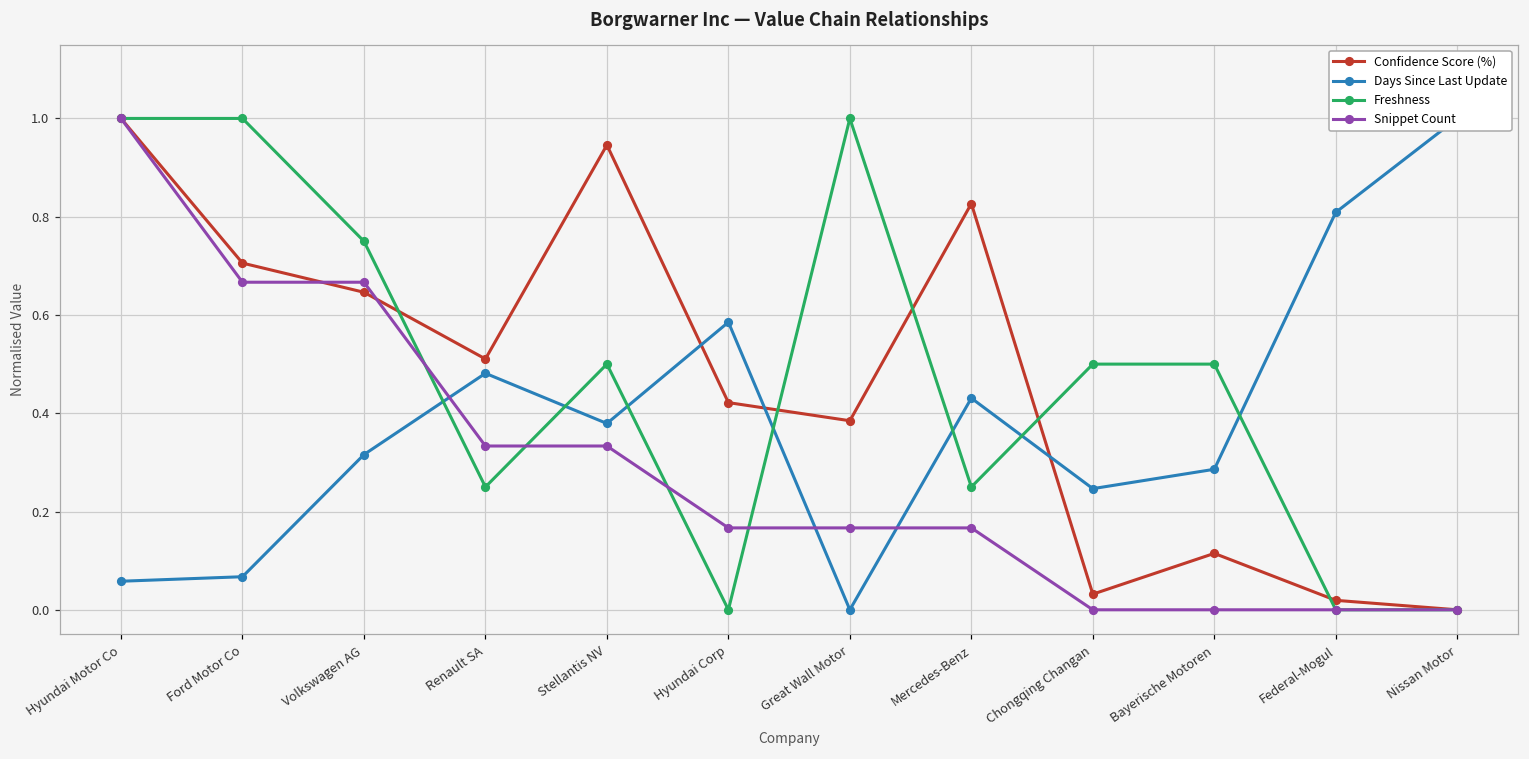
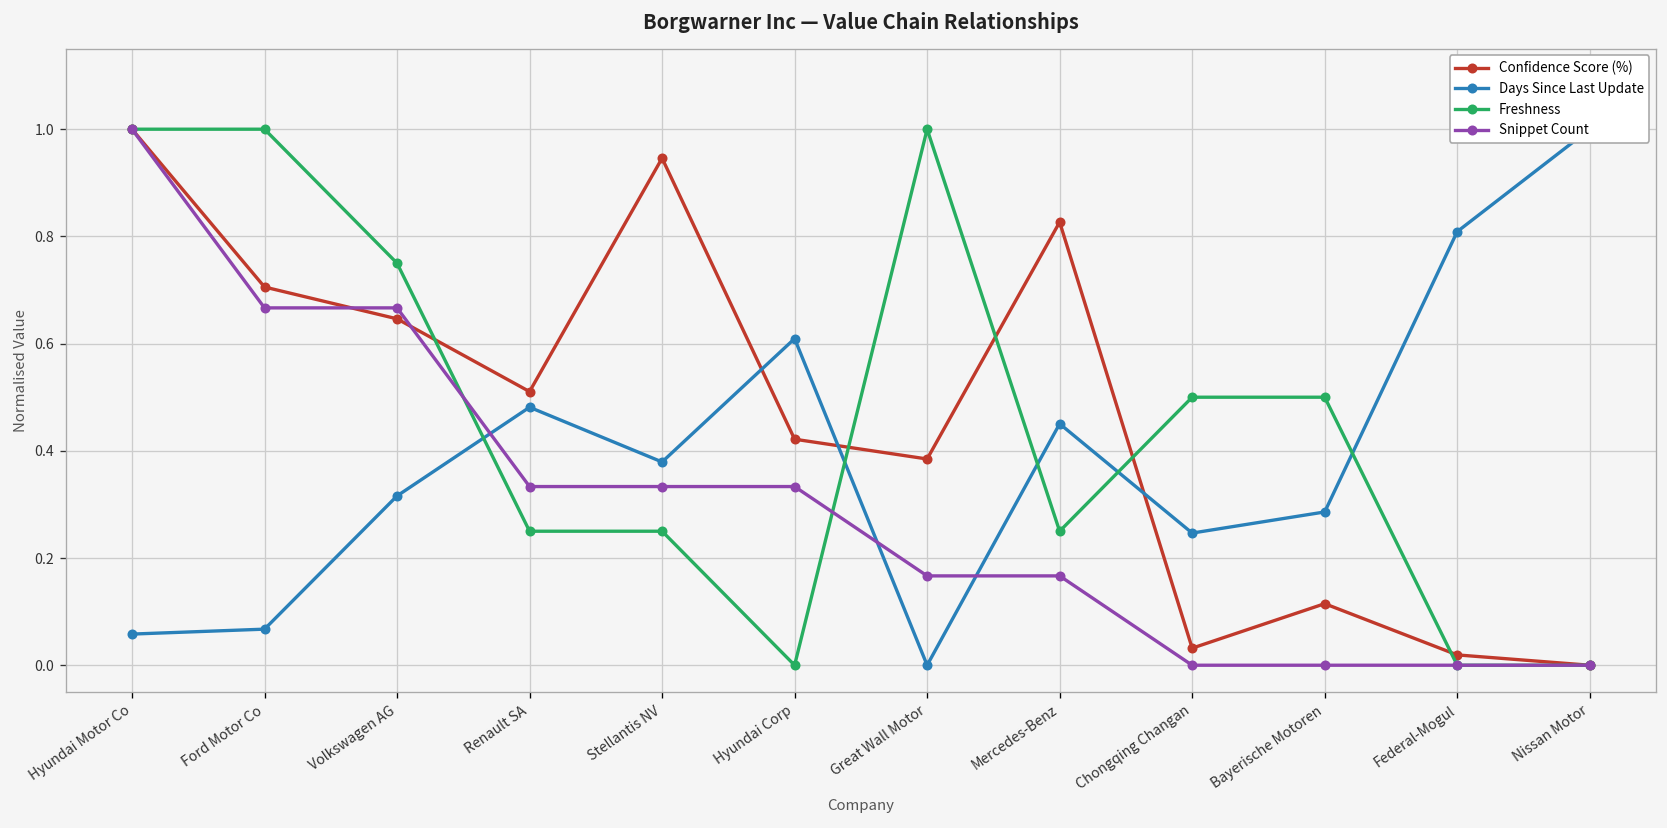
  {
    "Confidence Score (%)": {
      "Ford Motor Co": 0.71,
      "Volkswagen AG": 0.65,
      "Renault SA": 0.51,
      "Stellantis NV": 0.95,
      "Hyundai Corp": 0.42,
      "Great Wall Motor": 0.38,
      "Mercedes-Benz": 0.83,
      "Chongqing Changan": 0.03,
      "Bayerische Motoren": 0.11,
      "Federal-Mogul": 0.02
    },
    "Days Since Last Update": {
      "Hyundai Motor Co": 0.06,
      "Ford Motor Co": 0.07,
      "Volkswagen AG": 0.32,
      "Renault SA": 0.48,
      "Stellantis NV": 0.38,
-     "Hyundai Corp": 0.59,
+     "Hyundai Corp": 0.61,
      "Great Wall Motor": 0.00,
-     "Mercedes-Benz": 0.43,
+     "Mercedes-Benz": 0.45,
      "Chongqing Changan": 0.25,
      "Bayerische Motoren": 0.29,
      "Federal-Mogul": 0.81
    },
    "Freshness": {
      "Ford Motor Co": 1.00,
      "Volkswagen AG": 0.75,
      "Renault SA": 0.25,
-     "Stellantis NV": 0.50,
+     "Stellantis NV": 0.25,
      "Hyundai Corp": 0.00,
      "Great Wall Motor": 1.00,
      "Mercedes-Benz": 0.25,
      "Chongqing Changan": 0.50,
      "Bayerische Motoren": 0.50
    },
    "Snippet Count": {
      "Ford Motor Co": 0.67,
      "Volkswagen AG": 0.67,
      "Renault SA": 0.33,
      "Stellantis NV": 0.33,
-     "Hyundai Corp": 0.17,
+     "Hyundai Corp": 0.33,
      "Great Wall Motor": 0.17,
      "Mercedes-Benz": 0.17,
      "Chongqing Changan": 0.00,
      "Bayerische Motoren": 0.00
    }
  }
